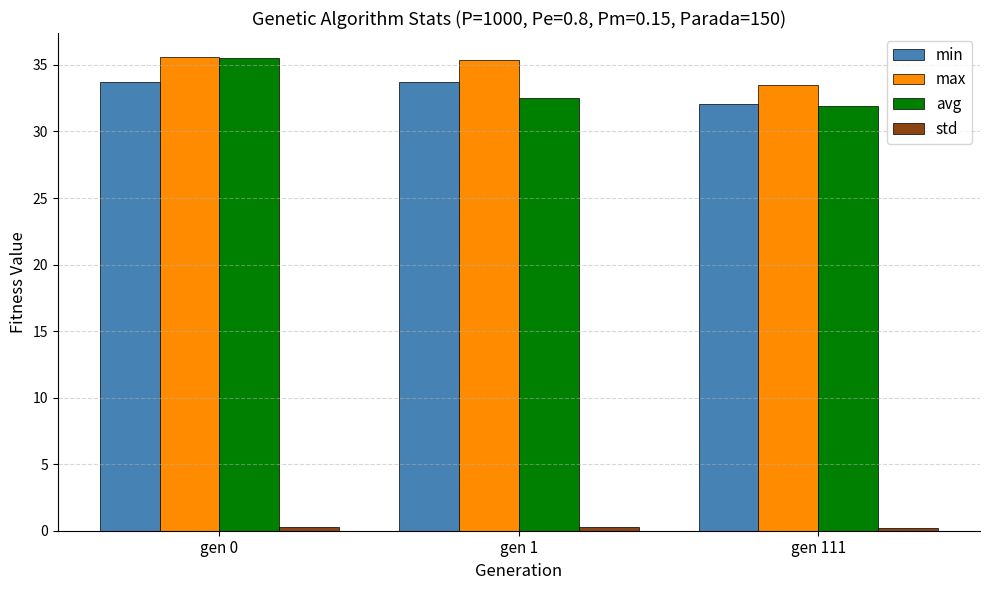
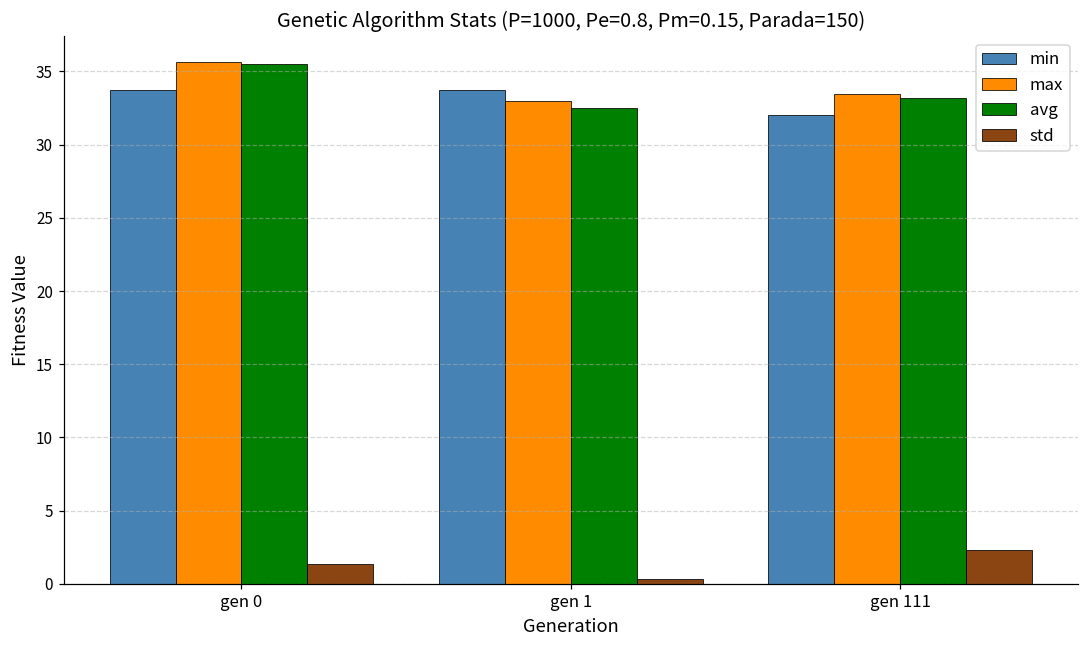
  {
    "min": {
      "gen 0": 33.7,
      "gen 1": 33.7,
      "gen 111": 32.0
    },
    "max": {
      "gen 0": 35.6,
-     "gen 1": 35.4,
+     "gen 1": 33.0,
      "gen 111": 33.5
    },
    "avg": {
      "gen 0": 35.5,
      "gen 1": 32.5,
-     "gen 111": 31.9
+     "gen 111": 33.2
    },
    "std": {
-     "gen 0": 0.3,
+     "gen 0": 1.3,
      "gen 1": 0.3,
-     "gen 111": 0.2
+     "gen 111": 2.3
    }
  }
